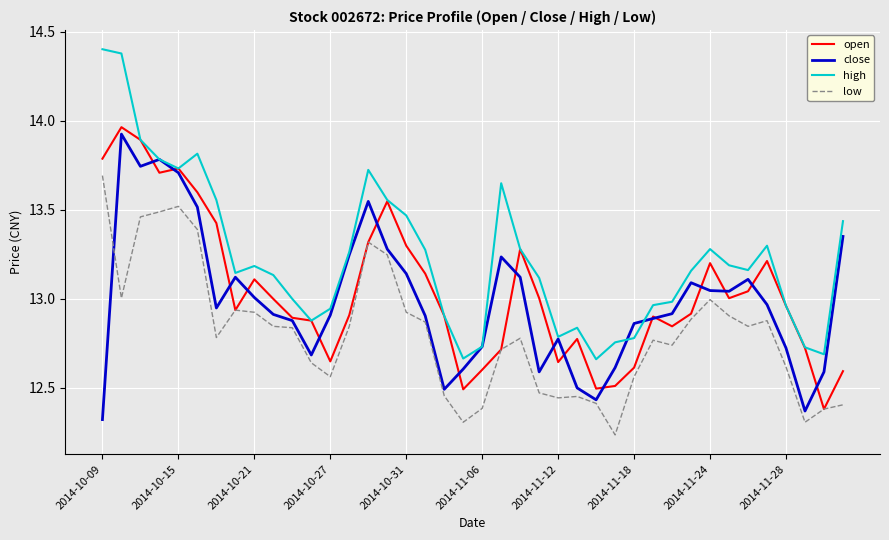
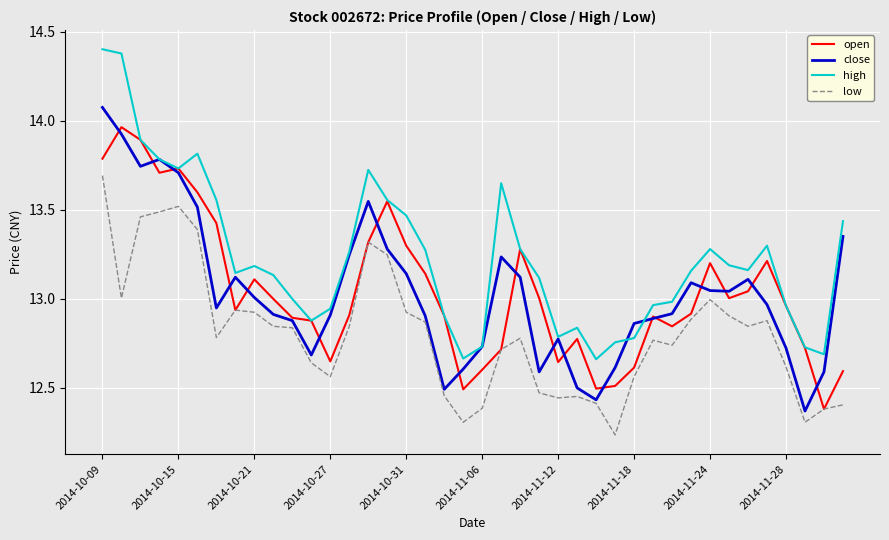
  {
    "open": {
      "2014-10-09": 13.79,
      "2014-10-21": 13.11,
      "2014-10-27": 12.65,
      "2014-10-31": 13.30,
      "2014-11-06": 12.60,
      "2014-11-12": 12.64,
      "2014-11-18": 12.61,
      "2014-11-24": 13.20
    },
    "close": {
-     "2014-10-09": 12.32,
+     "2014-10-09": 14.08,
      "2014-10-15": 13.71,
      "2014-10-21": 13.01,
      "2014-10-27": 12.91,
      "2014-10-31": 13.14,
      "2014-11-18": 12.86,
      "2014-11-24": 13.05,
      "2014-11-28": 12.72
    },
    "high": {
      "2014-10-09": 14.40,
      "2014-10-21": 13.18,
      "2014-10-27": 12.94,
      "2014-10-31": 13.47,
      "2014-11-18": 12.78,
      "2014-11-24": 13.28
    },
    "low": {
      "2014-10-09": 13.69,
      "2014-10-15": 13.52,
      "2014-10-21": 12.92,
      "2014-10-27": 12.56,
      "2014-10-31": 12.92,
      "2014-11-06": 12.38,
      "2014-11-12": 12.44,
      "2014-11-18": 12.56,
      "2014-11-24": 13.00,
      "2014-11-28": 12.62
    }
  }
